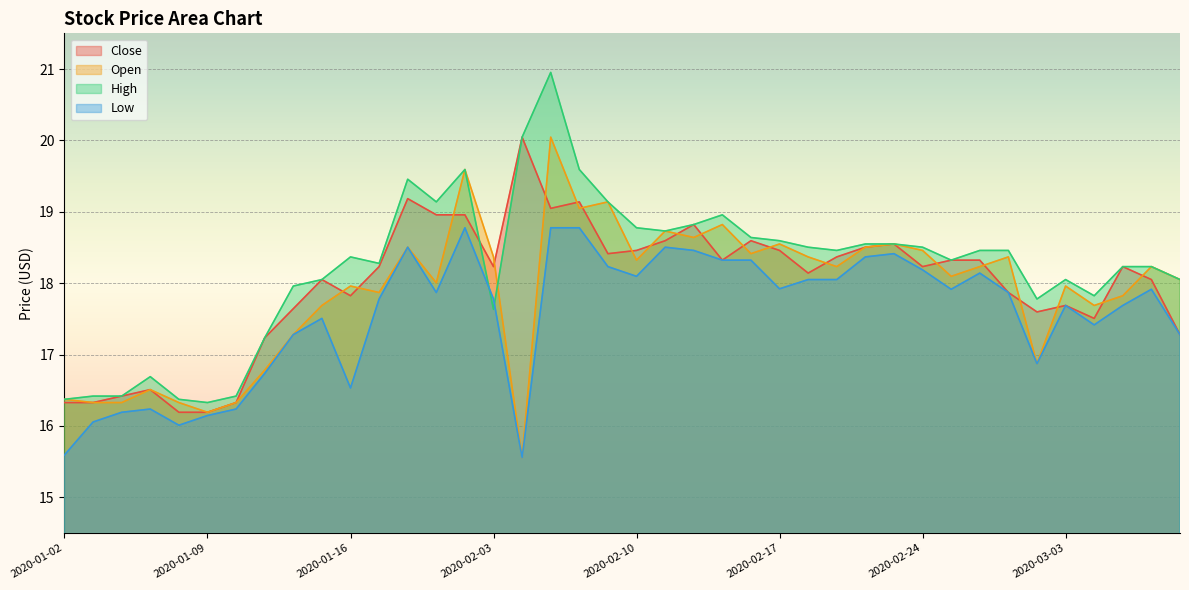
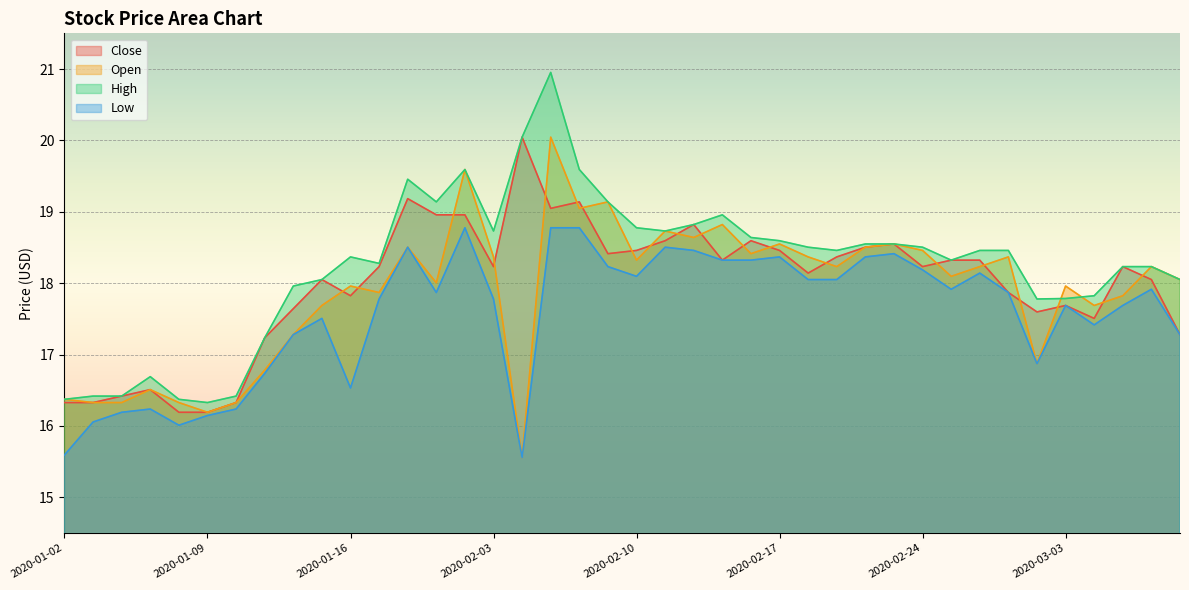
  {
    "High": {
      "2020-01-09": 16.3,
      "2020-01-16": 18.4,
-     "2020-02-03": 17.6,
+     "2020-02-03": 18.7,
      "2020-02-10": 18.8,
      "2020-02-17": 18.6,
      "2020-02-24": 18.5,
-     "2020-03-03": 18.0
+     "2020-03-03": 17.8
    },
    "Low": {
      "2020-01-02": 15.6,
      "2020-01-09": 16.1,
      "2020-01-16": 16.5,
      "2020-02-03": 17.8,
      "2020-02-10": 18.1,
-     "2020-02-17": 17.9,
+     "2020-02-17": 18.4,
      "2020-02-24": 18.2
    }
  }
